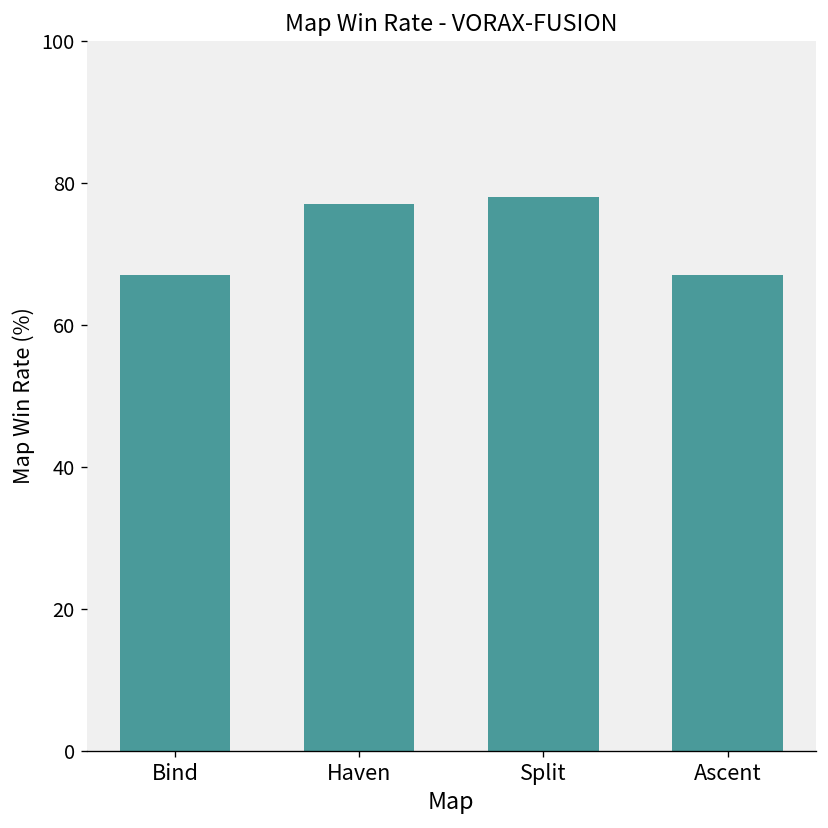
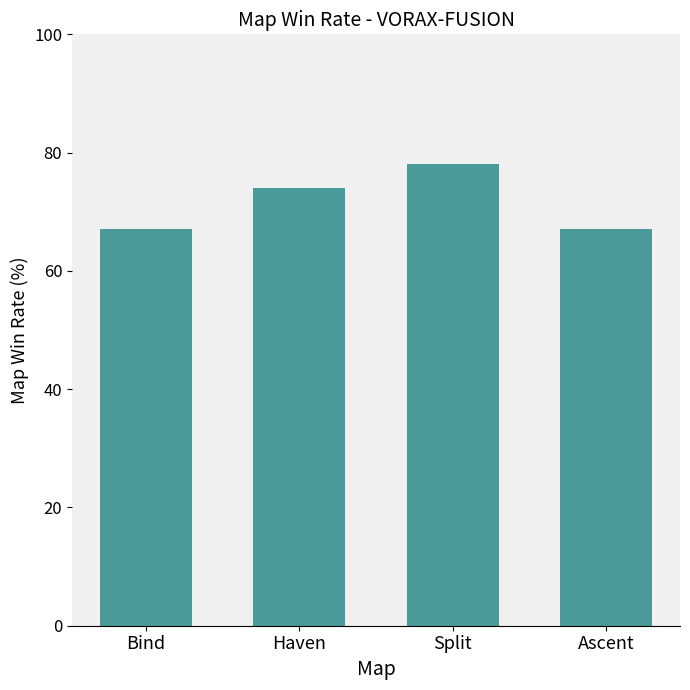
  {
    "Bind": 67,
-   "Haven": 77,
+   "Haven": 74,
    "Split": 78,
    "Ascent": 67
  }
